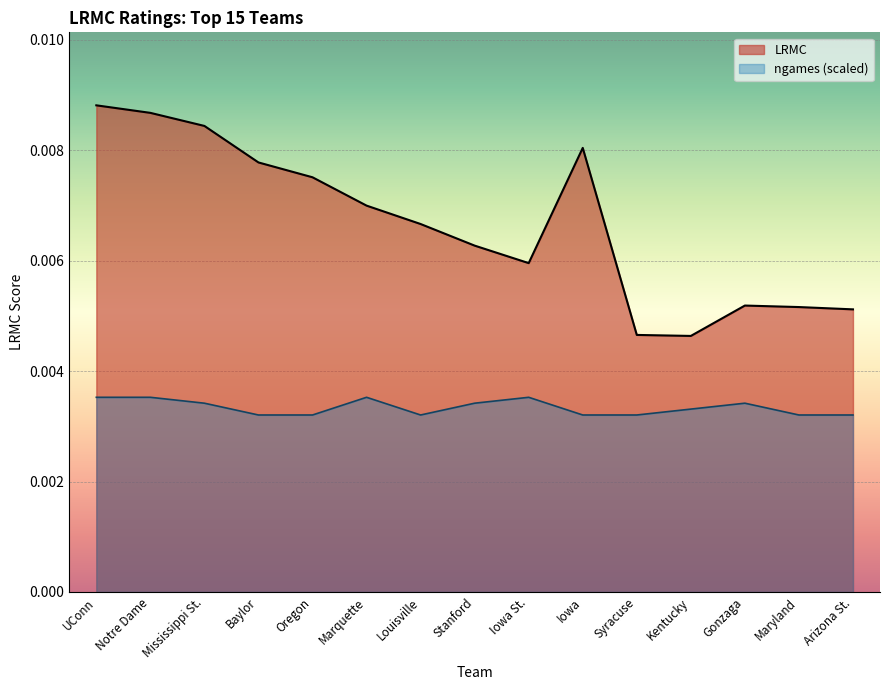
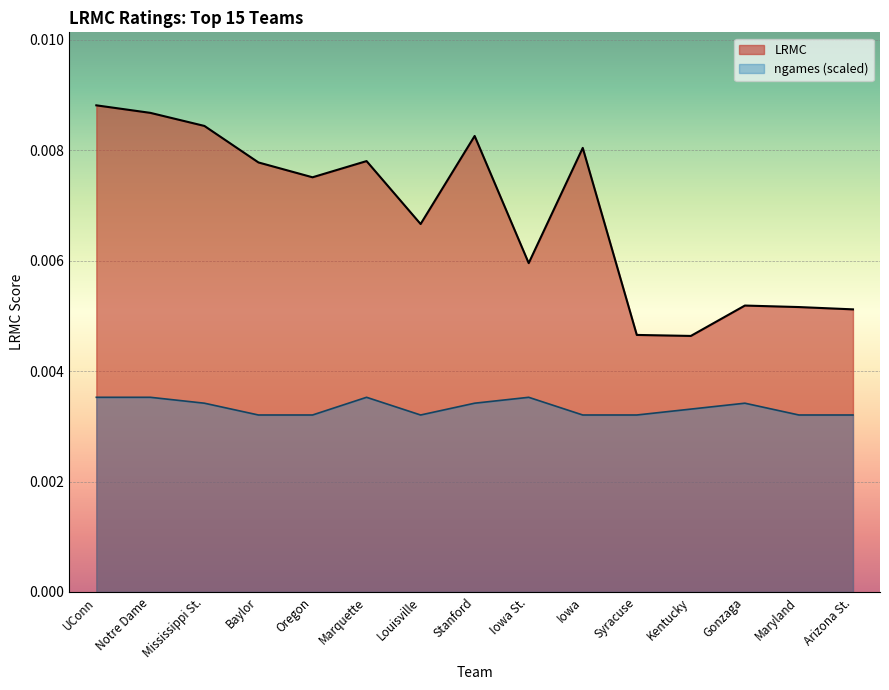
  {
    "LRMC": {
      "UConn": 0.0088,
      "Notre Dame": 0.0087,
      "Mississippi St.": 0.0084,
      "Baylor": 0.0078,
      "Oregon": 0.0075,
-     "Marquette": 0.0070,
+     "Marquette": 0.0078,
      "Louisville": 0.0067,
-     "Stanford": 0.0063,
+     "Stanford": 0.0083,
      "Iowa St.": 0.0060,
      "Iowa": 0.0080,
      "Syracuse": 0.0047,
      "Kentucky": 0.0046,
      "Gonzaga": 0.0052,
      "Maryland": 0.0052,
      "Arizona St.": 0.0051
    },
    "ngames (scaled)": {
      "UConn": 0.0035,
      "Notre Dame": 0.0035,
      "Mississippi St.": 0.0034,
      "Baylor": 0.0032,
      "Oregon": 0.0032,
      "Marquette": 0.0035,
      "Louisville": 0.0032,
      "Stanford": 0.0034,
      "Iowa St.": 0.0035,
      "Iowa": 0.0032,
      "Syracuse": 0.0032,
      "Kentucky": 0.0033,
      "Gonzaga": 0.0034,
      "Maryland": 0.0032,
      "Arizona St.": 0.0032
    }
  }
